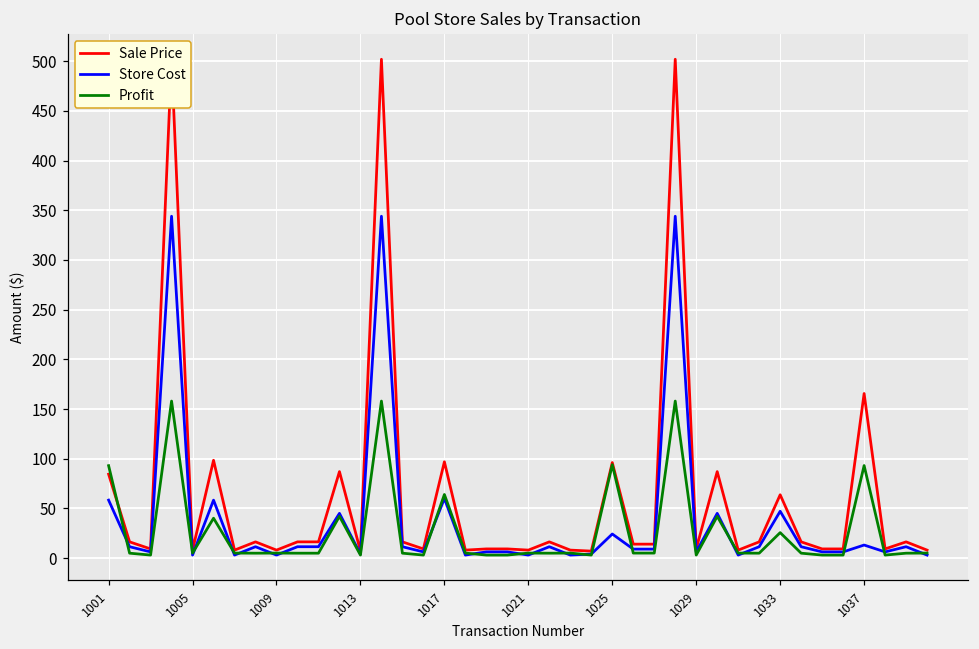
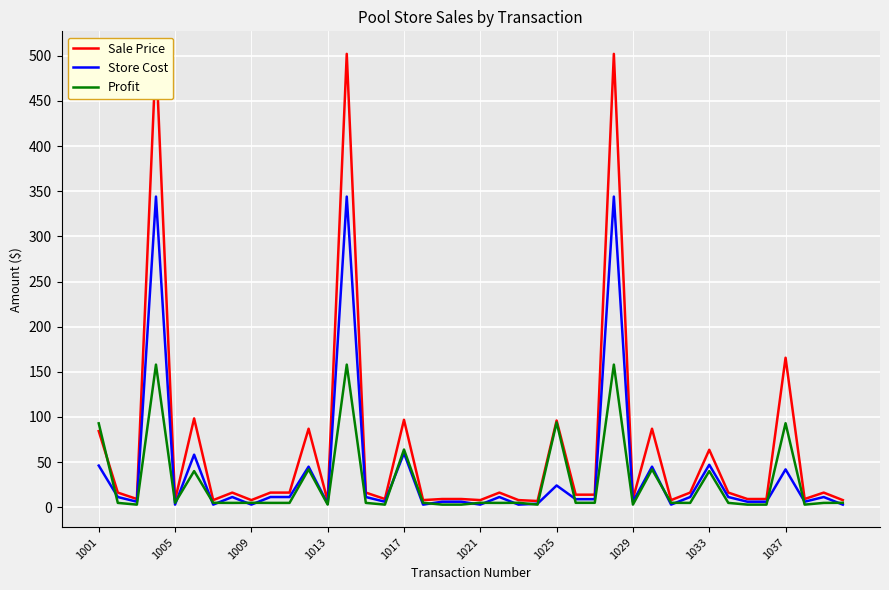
  {
    "Sale Price": {
      "1001": 80,
      "1005": 10,
      "1009": 10,
      "1013": 10,
      "1017": 100,
      "1021": 10,
      "1029": 10,
      "1033": 60,
      "1037": 170
    },
    "Store Cost": {
-     "1001": 60,
+     "1001": 50,
      "1017": 60,
      "1025": 20,
      "1029": 10,
      "1033": 50,
-     "1037": 10
+     "1037": 40
    },
    "Profit": {
      "1001": 90,
      "1017": 60,
      "1029": 0,
-     "1033": 30,
+     "1033": 40,
      "1037": 90
    }
  }
